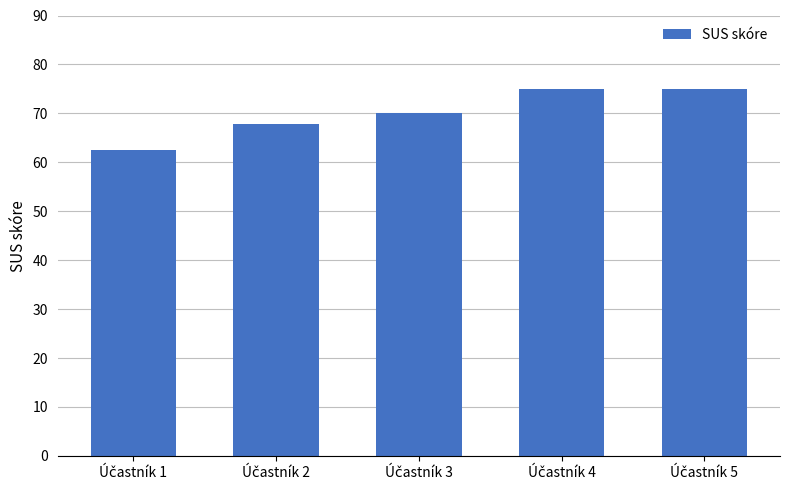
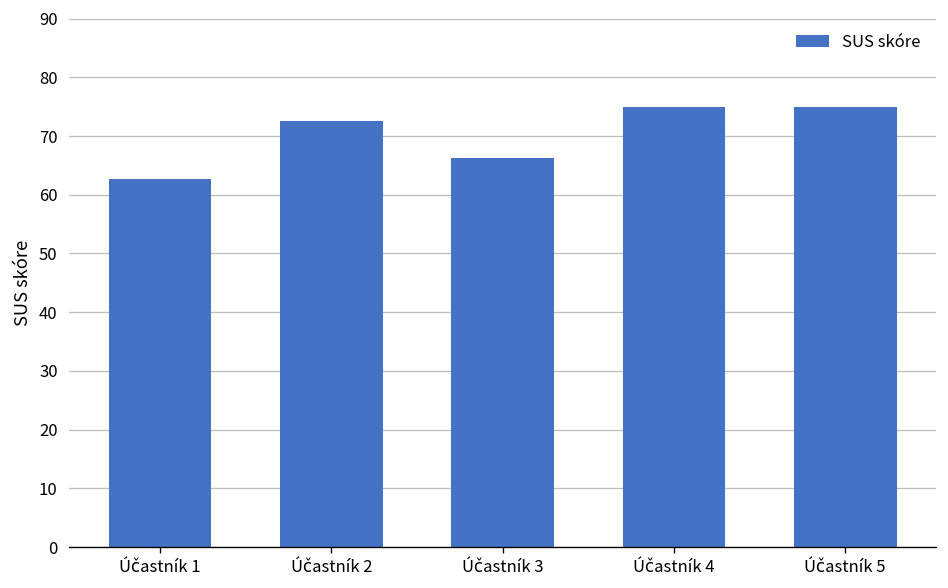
  {
    "Účastník 1": 63,
-   "Účastník 2": 68,
-   "Účastník 3": 70,
+   "Účastník 2": 73,
+   "Účastník 3": 66,
    "Účastník 4": 75,
    "Účastník 5": 75
  }
